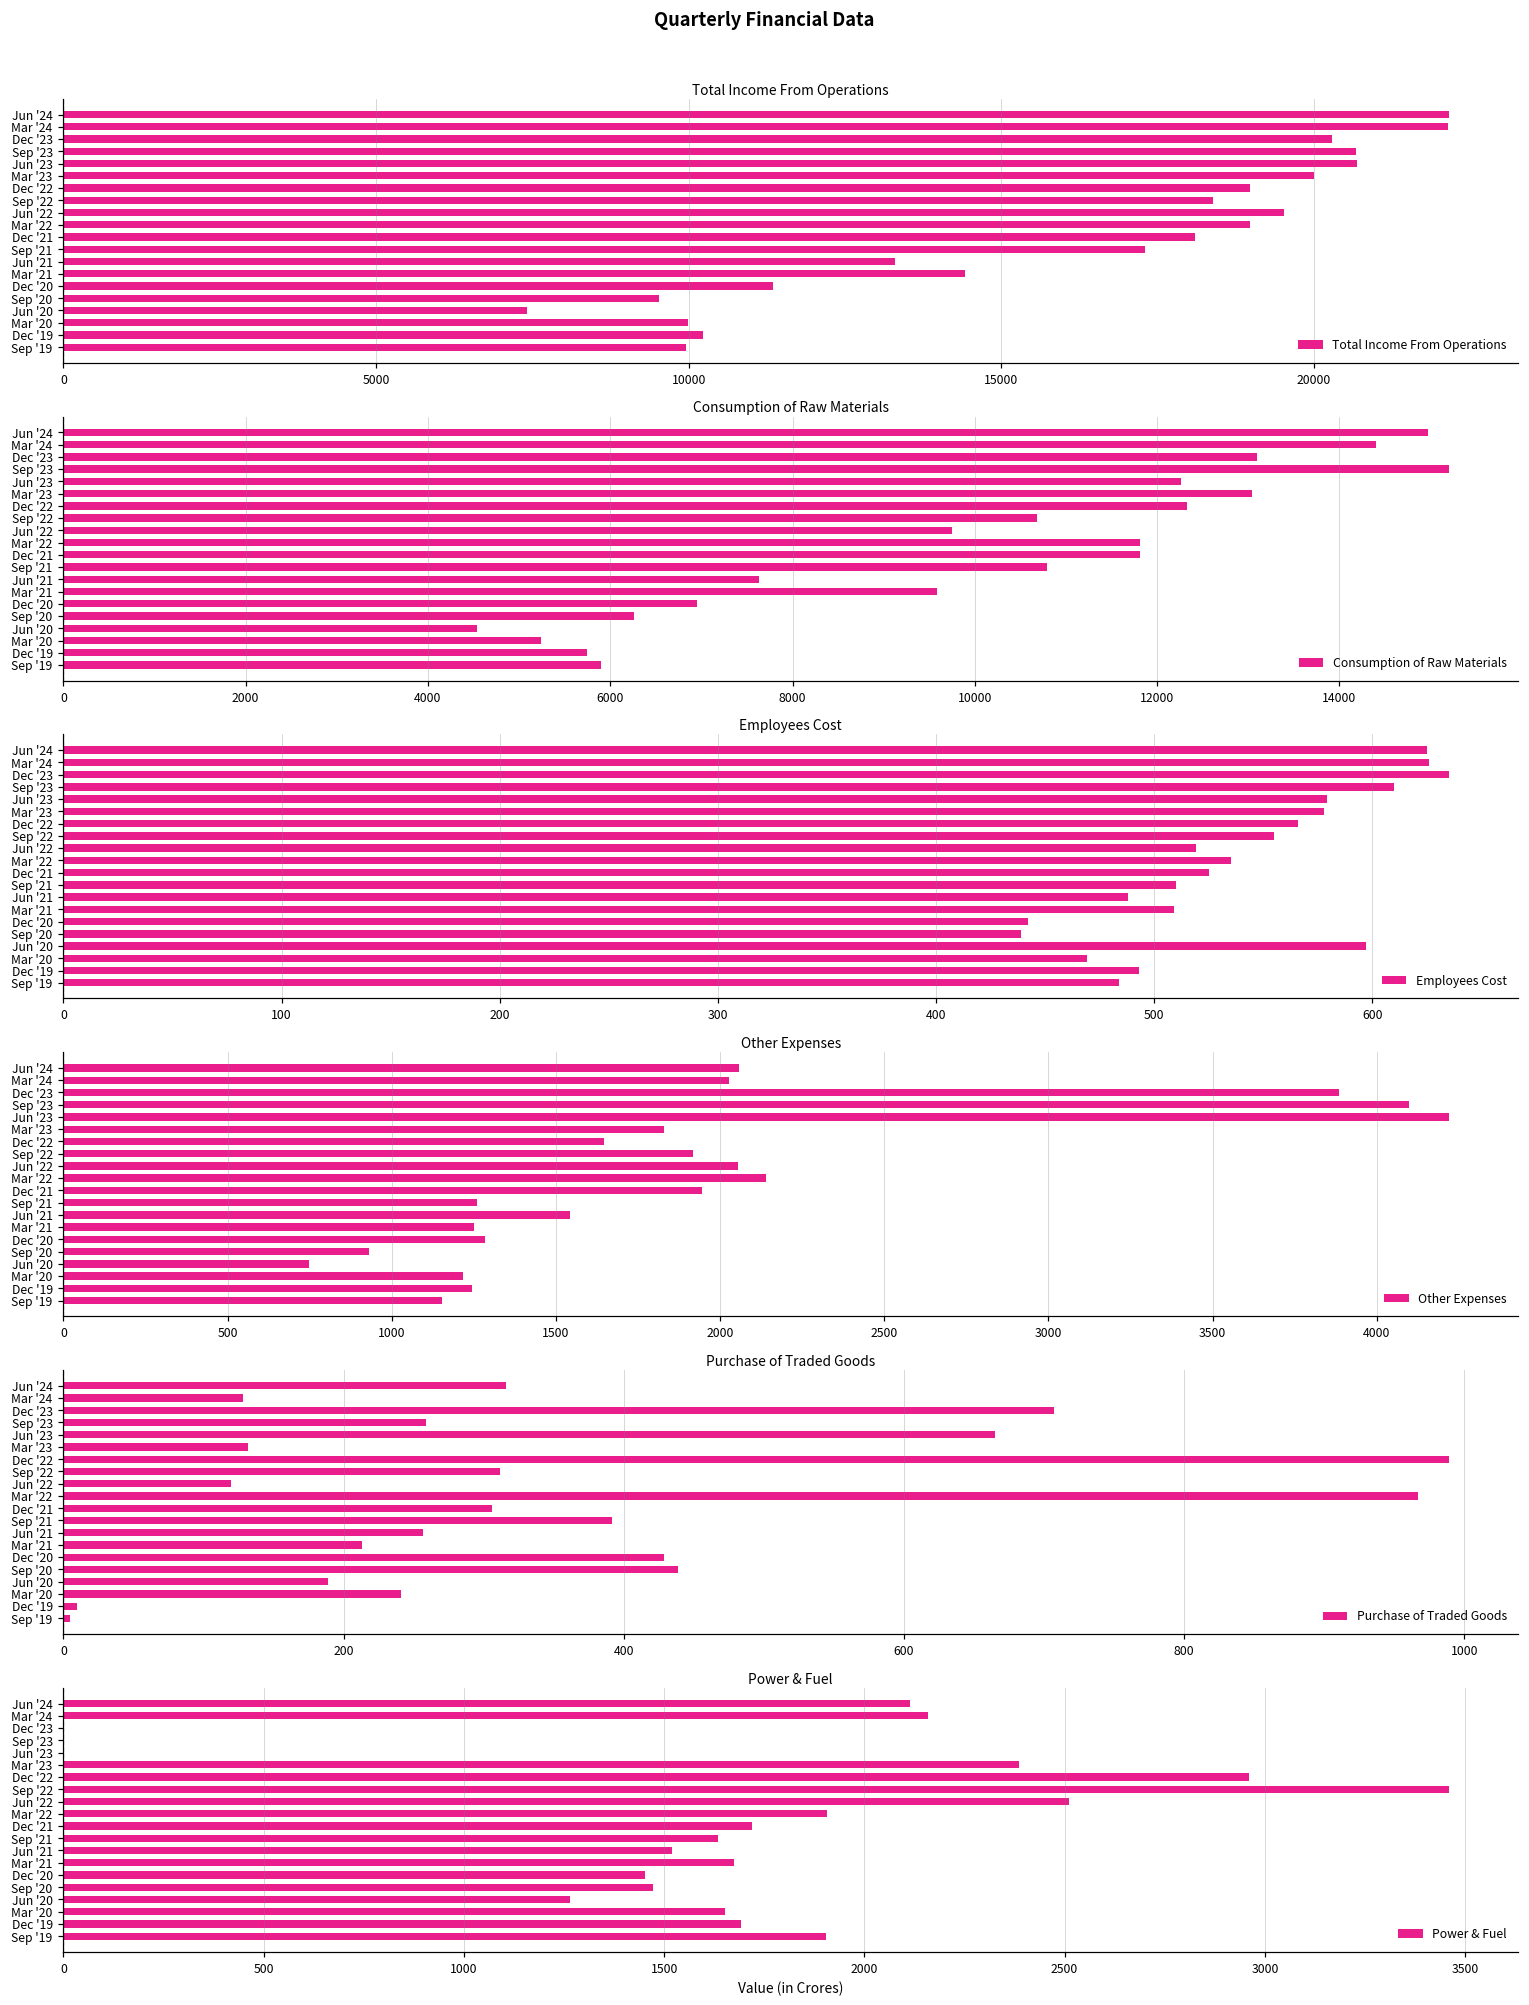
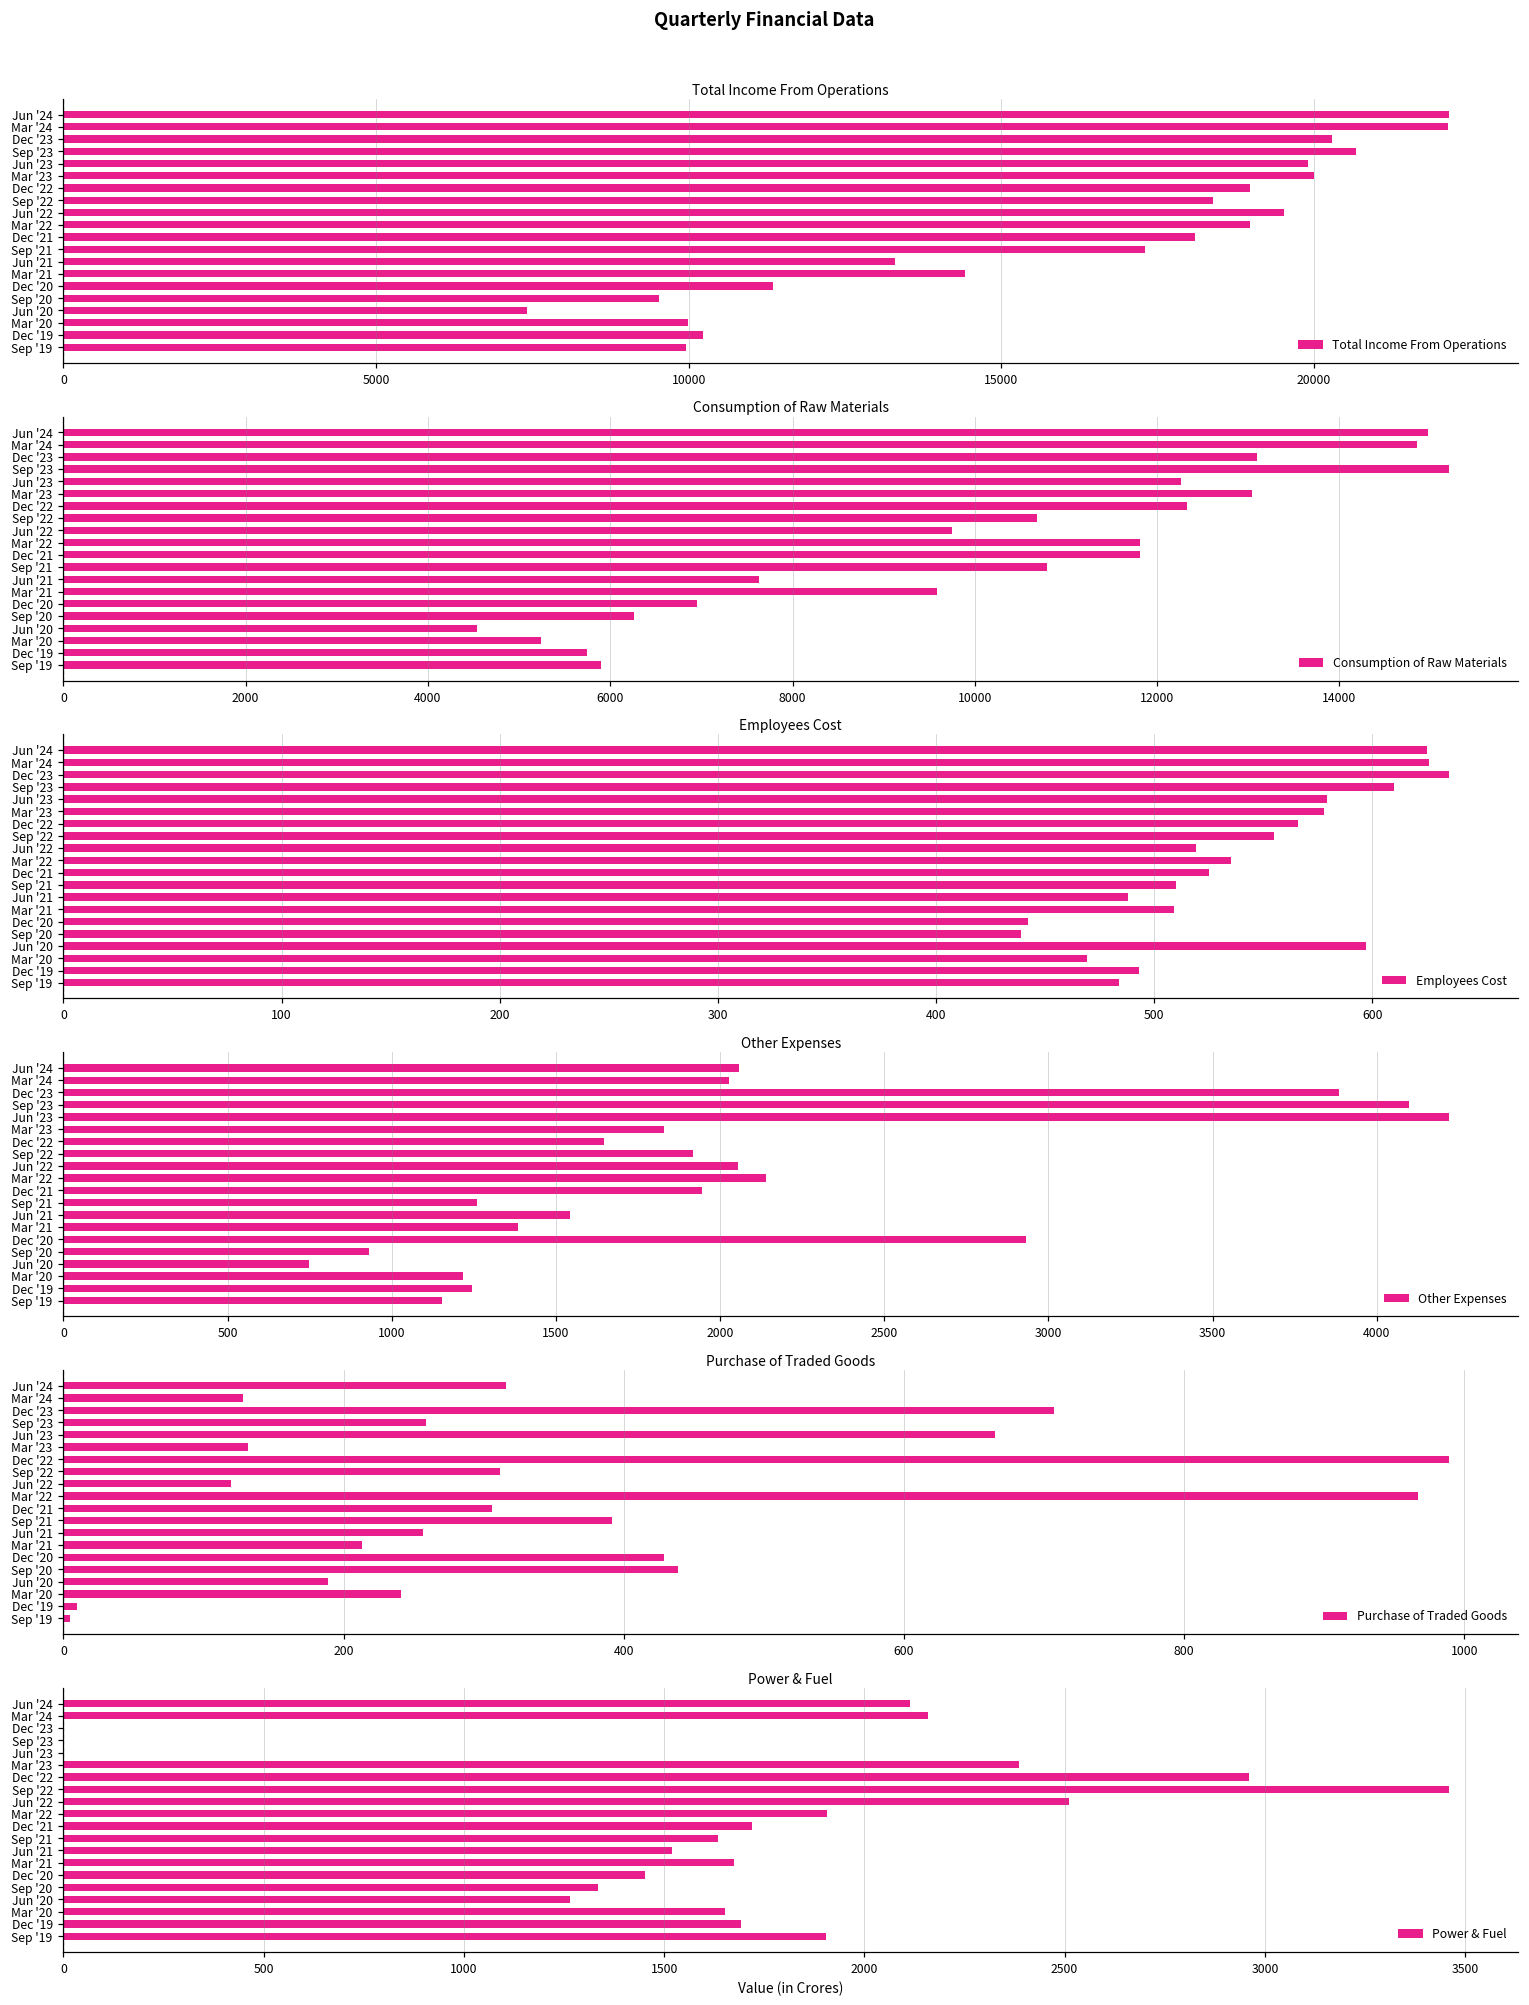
  {
    "Total Income From Operations": {
      "Jun '24": 22200,
      "Mar '24": 22100,
      "Dec '23": 20300,
      "Sep '23": 20700,
-     "Jun '23": 20700,
+     "Jun '23": 19900,
      "Mar '23": 20000,
      "Dec '22": 19000,
      "Sep '22": 18400,
      "Jun '22": 19500,
      "Mar '22": 19000,
      "Dec '21": 18100,
      "Sep '21": 17300,
      "Jun '21": 13300,
      "Mar '21": 14400,
      "Dec '20": 11400,
      "Sep '20": 9500,
      "Jun '20": 7400,
      "Mar '20": 10000,
      "Dec '19": 10200,
      "Sep '19": 10000
    },
    "Consumption of Raw Materials": {
      "Jun '24": 15000,
-     "Mar '24": 14400,
+     "Mar '24": 14900,
      "Dec '23": 13100,
      "Sep '23": 15200,
      "Jun '23": 12300,
      "Mar '23": 13000,
      "Dec '22": 12300,
      "Sep '22": 10700,
      "Jun '22": 9800,
      "Mar '22": 11800,
      "Dec '21": 11800,
      "Sep '21": 10800,
      "Jun '21": 7600,
      "Mar '21": 9600,
      "Dec '20": 6900,
      "Sep '20": 6300,
      "Jun '20": 4500,
      "Mar '20": 5200,
      "Dec '19": 5700,
      "Sep '19": 5900
    },
    "Employees Cost": {
      "Jun '24": 625,
      "Mar '24": 626,
      "Dec '23": 635,
      "Sep '23": 610,
      "Jun '23": 579,
      "Mar '23": 578,
      "Dec '22": 566,
      "Sep '22": 555,
      "Jun '22": 519,
      "Mar '22": 535,
      "Dec '21": 525,
      "Sep '21": 510,
      "Jun '21": 488,
      "Mar '21": 509,
      "Dec '20": 442,
      "Sep '20": 439,
      "Jun '20": 597,
      "Mar '20": 469,
      "Dec '19": 493,
      "Sep '19": 484
    },
    "Other Expenses": {
      "Jun '24": 2060,
      "Mar '24": 2030,
      "Dec '23": 3890,
      "Sep '23": 4100,
      "Jun '23": 4220,
      "Mar '23": 1830,
      "Dec '22": 1650,
      "Sep '22": 1920,
      "Jun '22": 2050,
      "Mar '22": 2140,
      "Dec '21": 1950,
      "Sep '21": 1260,
      "Jun '21": 1540,
-     "Mar '21": 1250,
-     "Dec '20": 1280,
+     "Mar '21": 1390,
+     "Dec '20": 2930,
      "Sep '20": 930,
      "Jun '20": 750,
      "Mar '20": 1220,
      "Dec '19": 1250,
      "Sep '19": 1150
    },
    "Purchase of Traded Goods": {
      "Jun '24": 316,
      "Mar '24": 128,
      "Dec '23": 707,
      "Sep '23": 259,
      "Jun '23": 665,
      "Mar '23": 132,
      "Dec '22": 989,
      "Sep '22": 312,
      "Jun '22": 120,
      "Mar '22": 967,
      "Dec '21": 306,
      "Sep '21": 392,
      "Jun '21": 257,
      "Mar '21": 213,
      "Dec '20": 429,
      "Sep '20": 439,
      "Jun '20": 189,
      "Mar '20": 241,
      "Dec '19": 10,
      "Sep '19": 5
    },
    "Power & Fuel": {
      "Jun '24": 2120,
      "Mar '24": 2160,
      "Dec '23": 0,
      "Sep '23": 0,
      "Jun '23": 0,
      "Mar '23": 2390,
      "Dec '22": 2960,
      "Sep '22": 3460,
      "Jun '22": 2510,
      "Mar '22": 1910,
      "Dec '21": 1720,
      "Sep '21": 1630,
      "Jun '21": 1520,
      "Mar '21": 1670,
      "Dec '20": 1450,
-     "Sep '20": 1470,
+     "Sep '20": 1340,
      "Jun '20": 1260,
      "Mar '20": 1650,
      "Dec '19": 1690,
      "Sep '19": 1900
    }
  }
